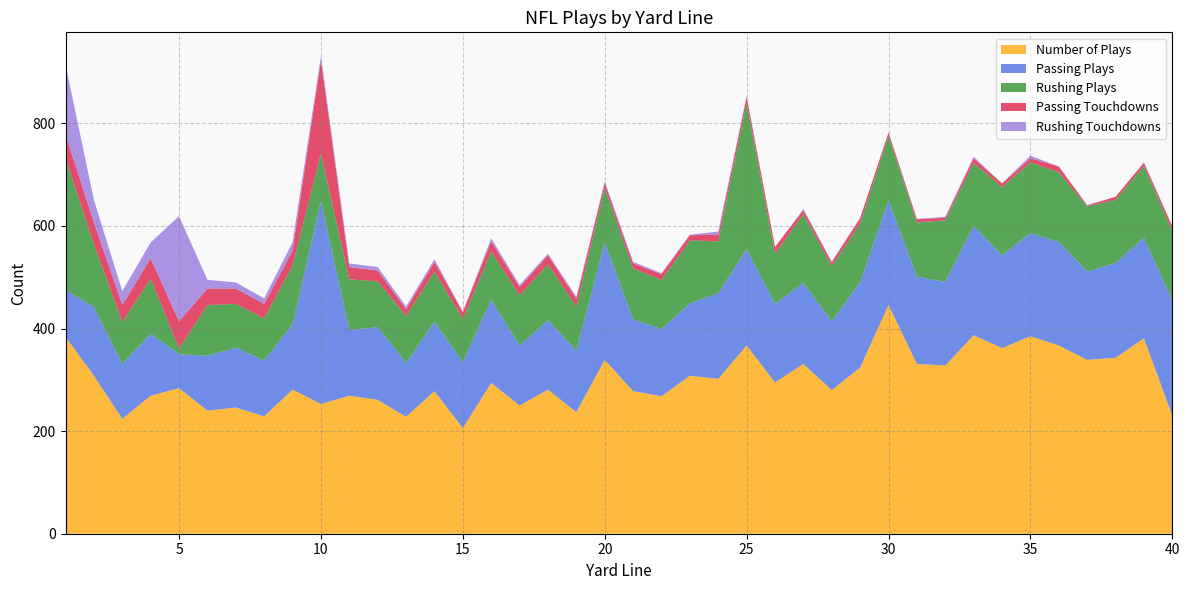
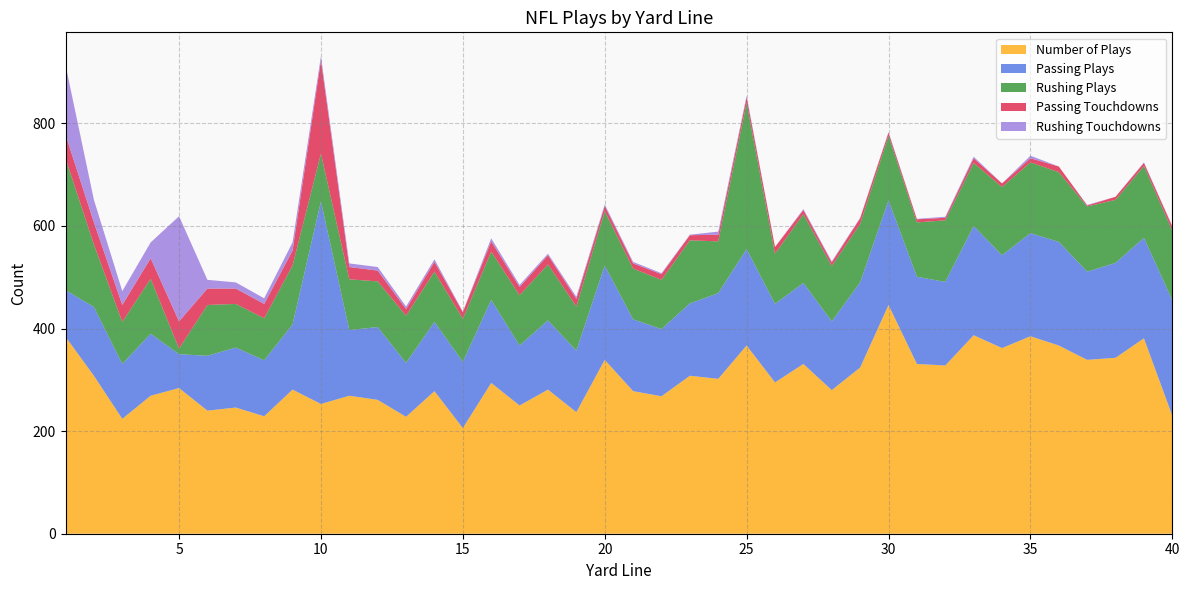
  {
    "Number of Plays": {
      "5": 280,
      "10": 250,
      "15": 210,
      "20": 340,
      "25": 370,
      "30": 450,
      "35": 390,
      "40": 230
    },
    "Passing Plays": {
      "5": 70,
      "10": 400,
      "15": 130,
-     "20": 230,
+     "20": 180,
      "25": 190,
      "30": 200,
      "35": 200,
      "40": 230
    },
    "Rushing Plays": {
      "5": 10,
      "10": 90,
      "15": 80,
      "20": 110,
      "25": 290,
      "30": 130,
      "35": 140,
      "40": 140
    },
    "Passing Touchdowns": {
      "5": 50,
      "10": 180,
      "35": 10
    },
    "Rushing Touchdowns": {
      "5": 210,
      "10": 10,
      "35": 10
    }
  }
